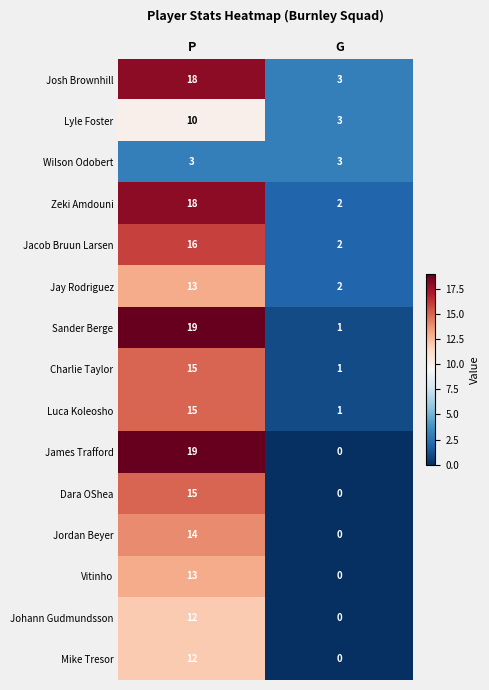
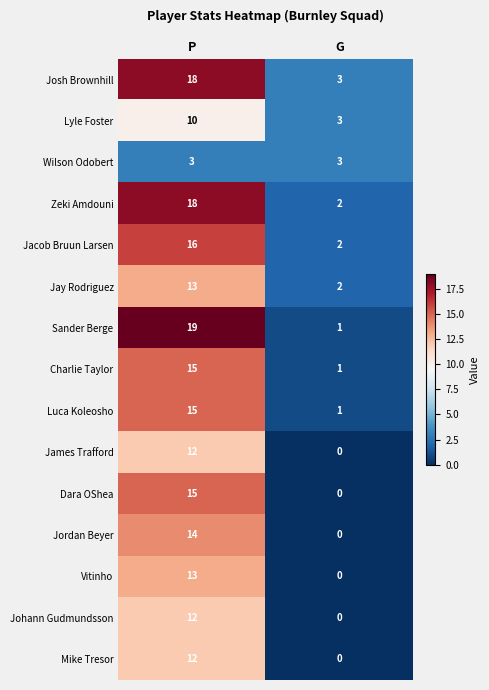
  {
    "Josh Brownhill": {
      "P": 18,
      "G": 3
    },
    "Lyle Foster": {
      "P": 10,
      "G": 3
    },
    "Wilson Odobert": {
      "P": 3,
      "G": 3
    },
    "Zeki Amdouni": {
      "P": 18,
      "G": 2
    },
    "Jacob Bruun Larsen": {
      "P": 16,
      "G": 2
    },
    "Jay Rodriguez": {
      "P": 13,
      "G": 2
    },
    "Sander Berge": {
      "P": 19,
      "G": 1
    },
    "Charlie Taylor": {
      "P": 15,
      "G": 1
    },
    "Luca Koleosho": {
      "P": 15,
      "G": 1
    },
    "James Trafford": {
-     "P": 19,
+     "P": 12,
      "G": 0
    },
    "Dara OShea": {
      "P": 15,
      "G": 0
    },
    "Jordan Beyer": {
      "P": 14,
      "G": 0
    },
    "Vitinho": {
      "P": 13,
      "G": 0
    },
    "Johann Gudmundsson": {
      "P": 12,
      "G": 0
    },
    "Mike Tresor": {
      "P": 12,
      "G": 0
    }
  }
